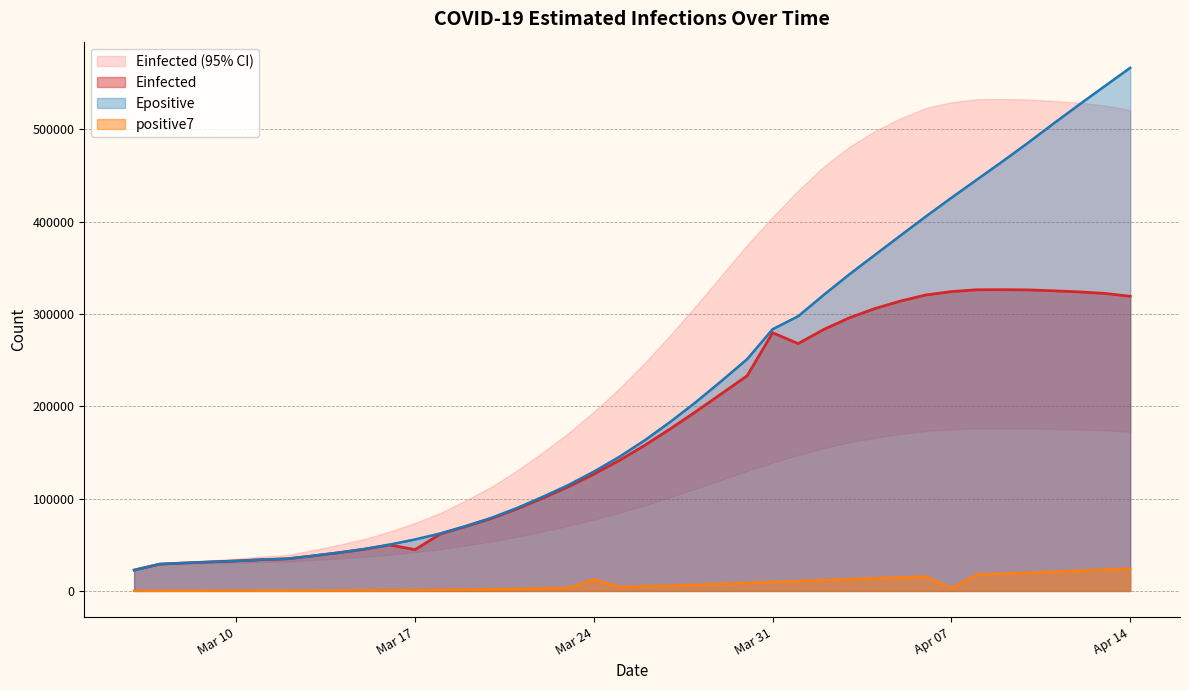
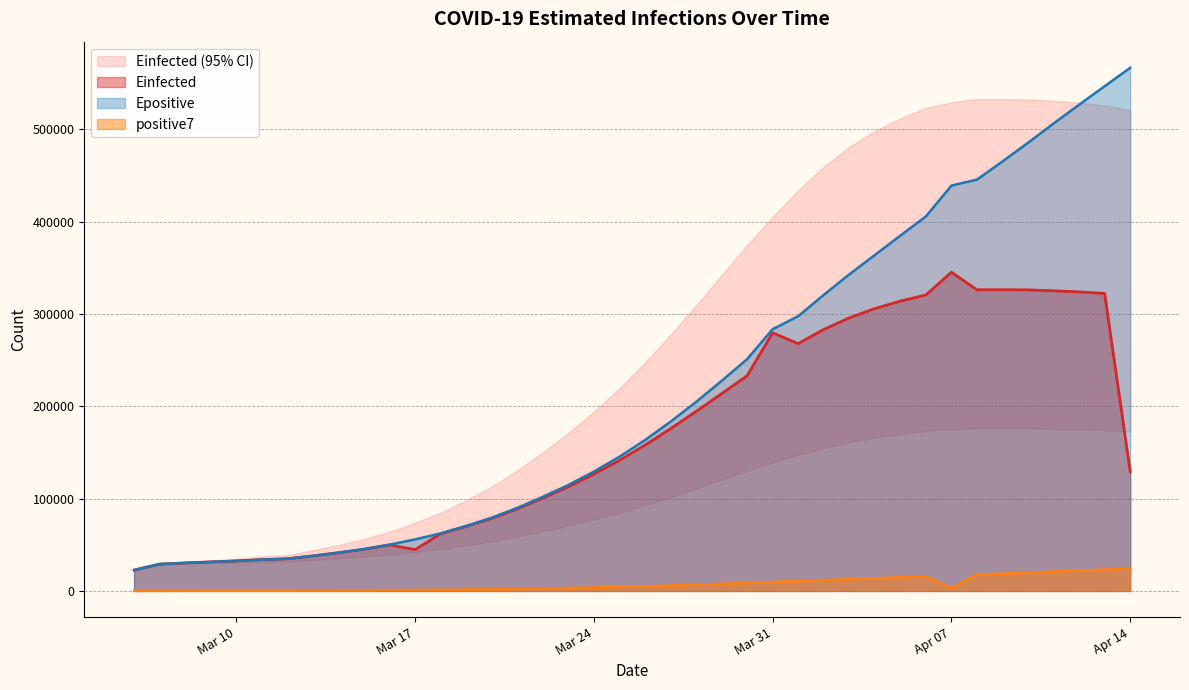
  {
    "Einfected": {
      "Mar 17": 40000,
      "Mar 31": 280000,
-     "Apr 07": 320000,
-     "Apr 14": 320000
+     "Apr 07": 350000,
+     "Apr 14": 130000
    },
    "positive7": {
      "Mar 10": 0,
      "Mar 17": 0,
-     "Mar 24": 10000,
+     "Mar 24": 0,
      "Mar 31": 10000,
      "Apr 07": 0,
      "Apr 14": 20000
    },
    "Epositive": {
      "Mar 17": 60000,
      "Mar 31": 280000,
-     "Apr 07": 430000,
+     "Apr 07": 440000,
      "Apr 14": 570000
    }
  }
